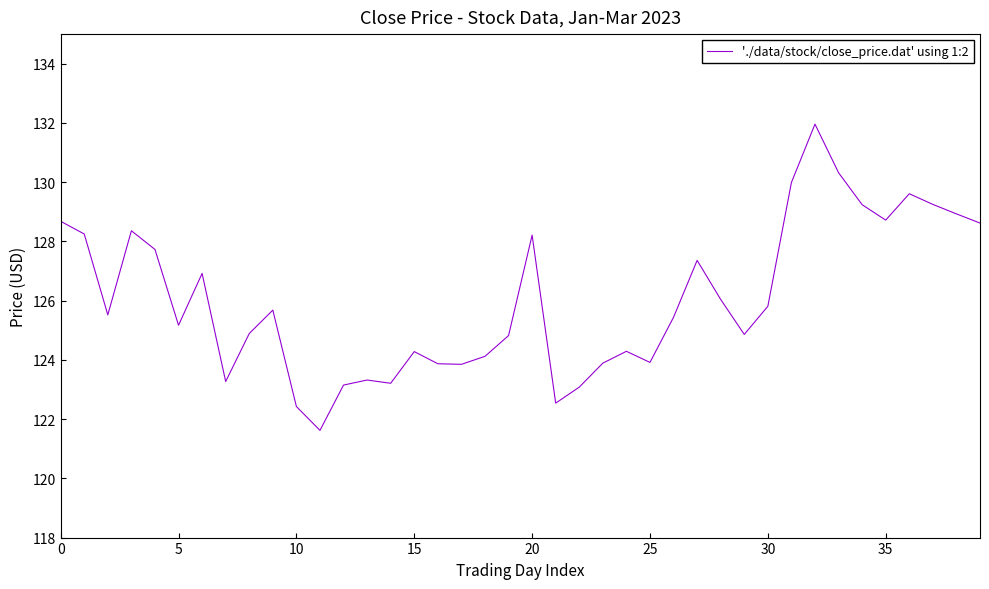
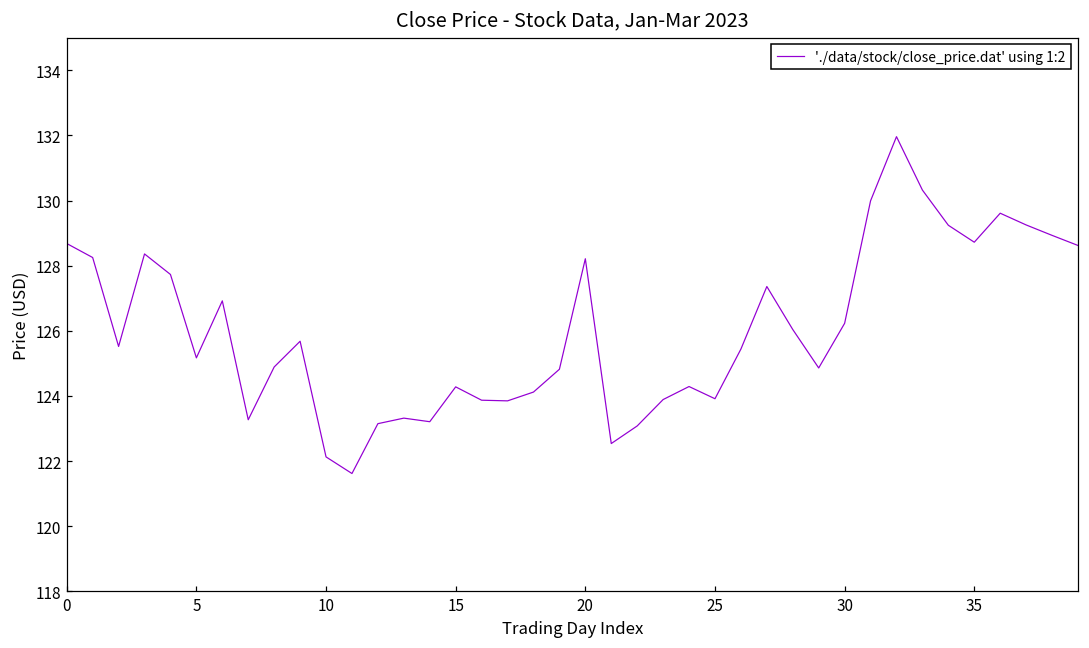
  {
    "0": 128.7,
    "5": 125.2,
-   "10": 122.4,
+   "10": 122.1,
    "15": 124.3,
    "20": 128.2,
    "25": 123.9,
-   "30": 125.8,
+   "30": 126.2,
    "35": 128.7
  }
